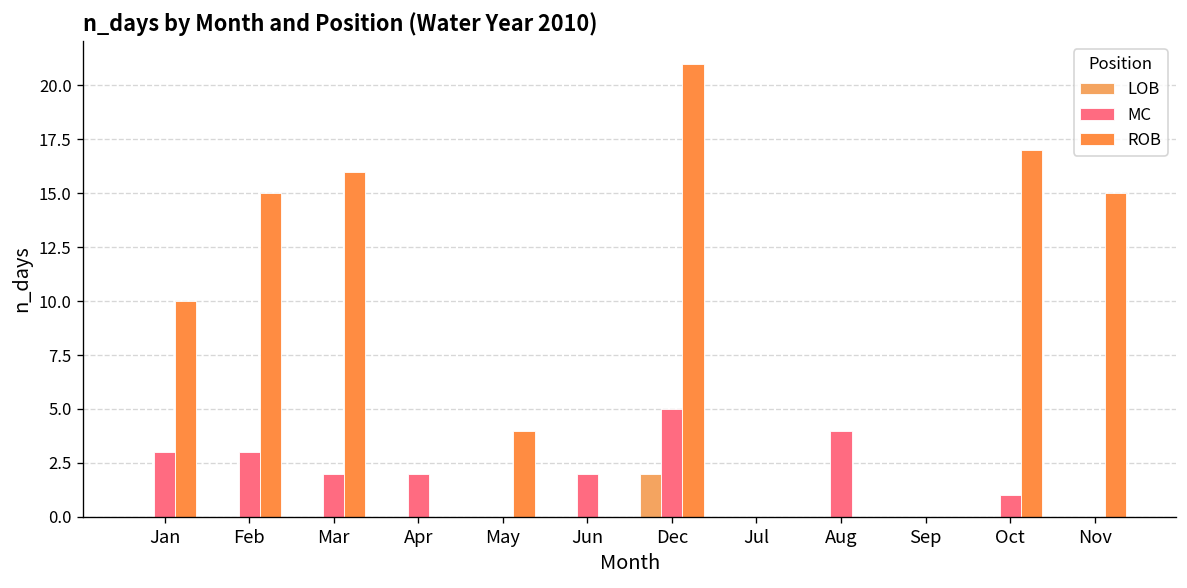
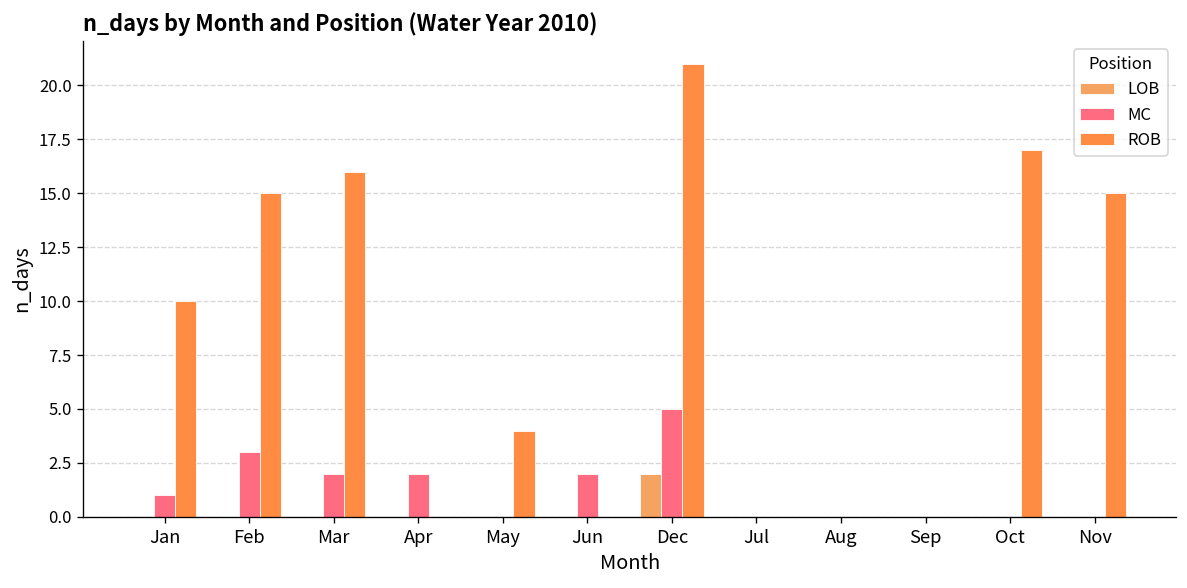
  {
    "MC": {
-     "Jan": 3,
+     "Jan": 1,
      "Feb": 3,
      "Mar": 2,
      "Apr": 2,
      "May": 0,
      "Jun": 2,
      "Dec": 5,
      "Jul": 0,
-     "Aug": 4,
+     "Aug": 0,
      "Sep": 0,
-     "Oct": 1,
+     "Oct": 0,
      "Nov": 0
    }
  }
